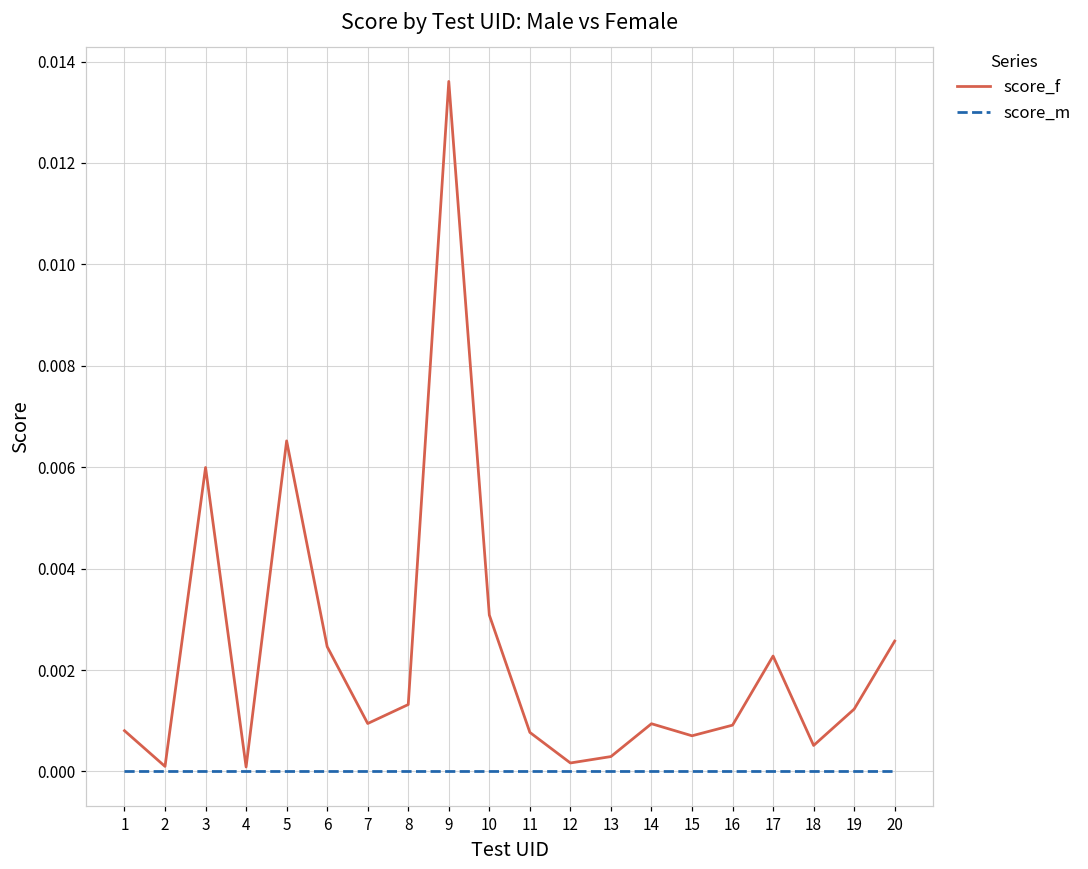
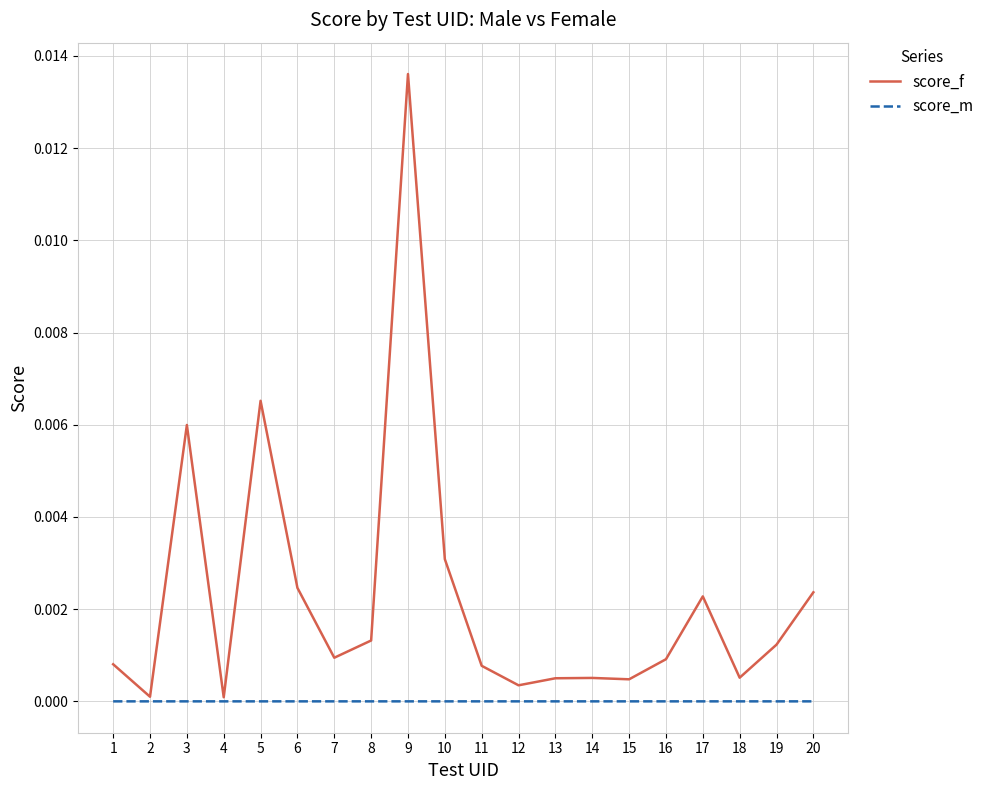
  {
    "score_f": {
      "1": 0.0008,
      "2": 0.0001,
      "3": 0.0060,
      "4": 0.0001,
      "5": 0.0065,
      "6": 0.0025,
      "7": 0.0009,
      "8": 0.0013,
      "9": 0.0136,
      "10": 0.0031,
      "11": 0.0008,
-     "12": 0.0002,
-     "13": 0.0003,
-     "14": 0.0009,
-     "15": 0.0007,
+     "12": 0.0003,
+     "13": 0.0005,
+     "14": 0.0005,
+     "15": 0.0005,
      "16": 0.0009,
      "17": 0.0023,
      "18": 0.0005,
      "19": 0.0012,
-     "20": 0.0026
+     "20": 0.0024
    },
    "score_m": {
      "1": 0.0000,
      "2": 0.0000,
      "3": 0.0000,
      "4": 0.0000,
      "5": 0.0000,
      "6": 0.0000,
      "7": 0.0000,
      "8": 0.0000,
      "9": 0.0000,
      "10": 0.0000,
      "11": 0.0000,
      "12": 0.0000,
      "13": 0.0000,
      "14": 0.0000,
      "15": 0.0000,
      "16": 0.0000,
      "17": 0.0000,
      "18": 0.0000,
      "19": 0.0000,
      "20": 0.0000
    }
  }
